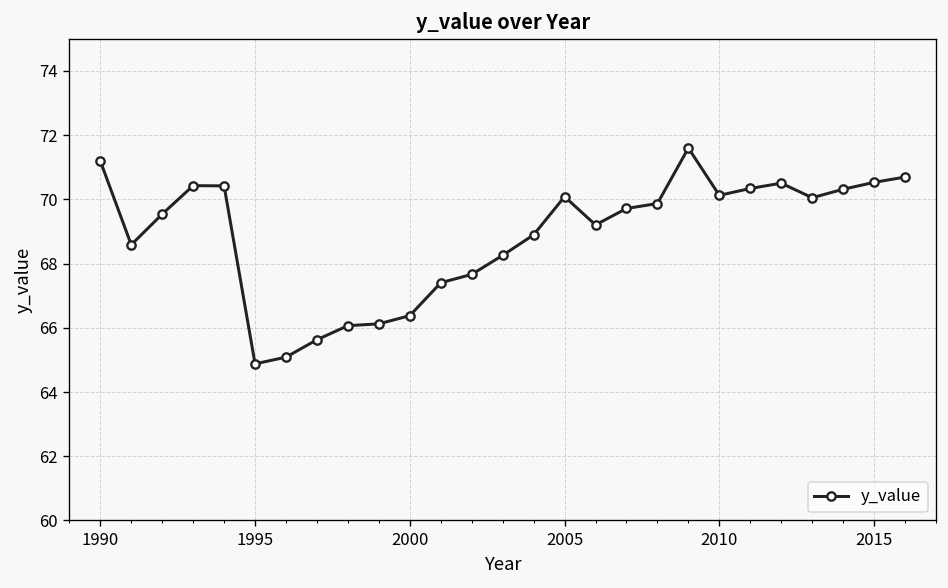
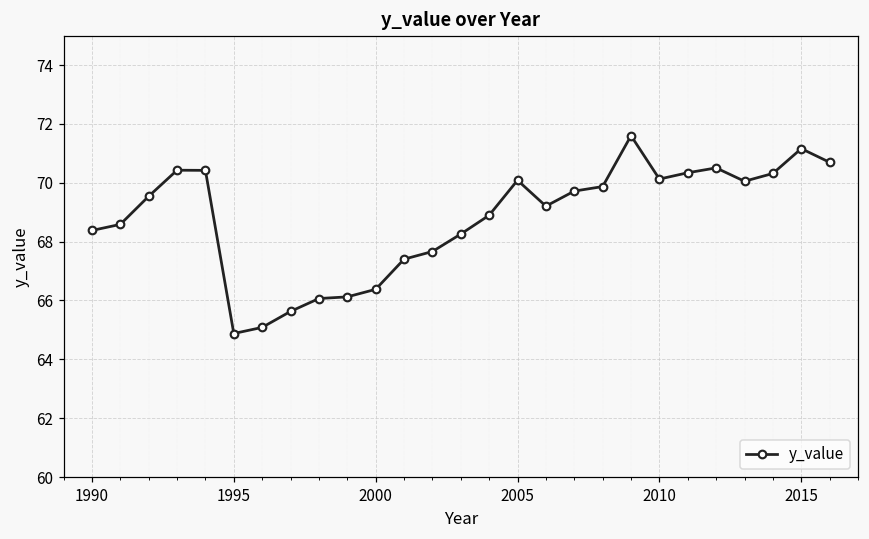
  {
-   "1990": 71.2,
+   "1990": 68.4,
    "1995": 64.9,
    "2000": 66.4,
    "2005": 70.1,
    "2010": 70.1,
-   "2015": 70.5
+   "2015": 71.2
  }
